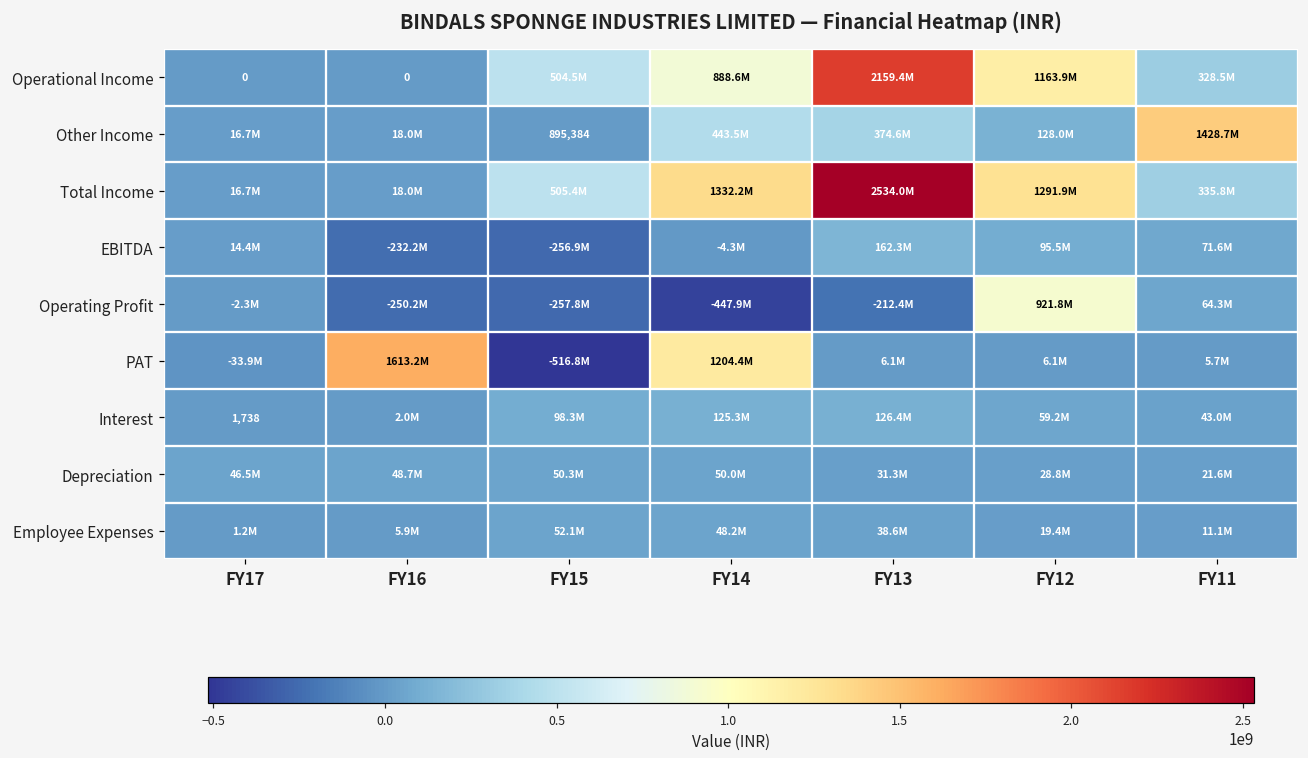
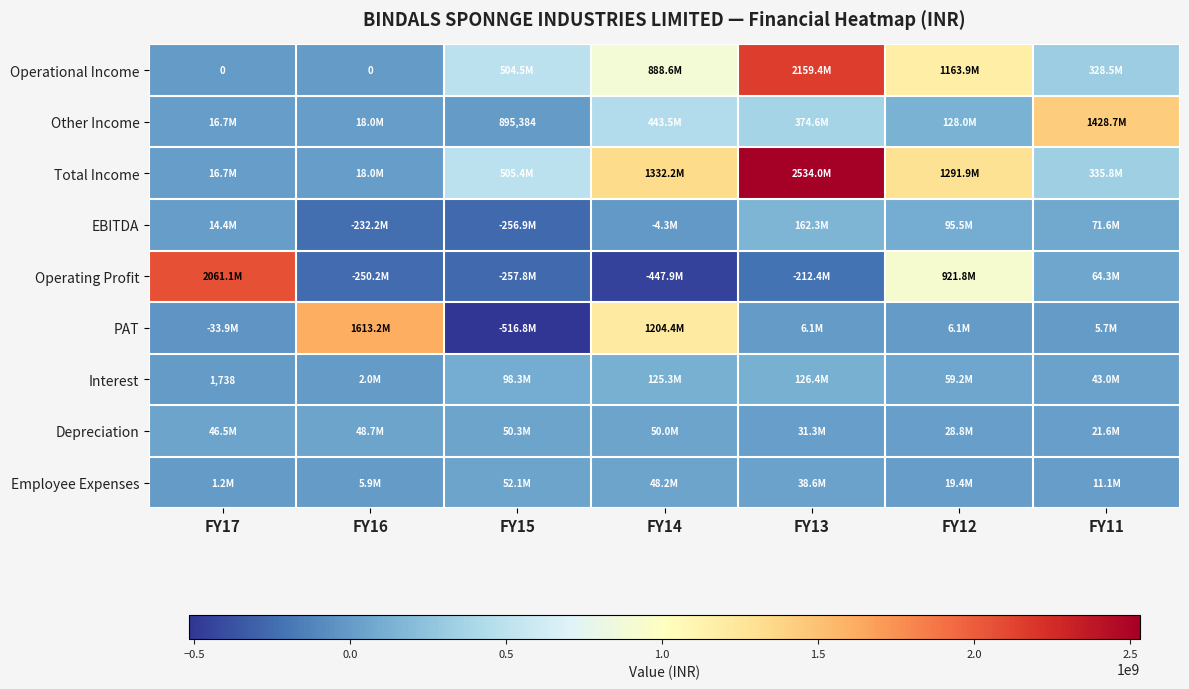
  {
    "Operational Income": {
      "FY17": "0",
      "FY16": "0",
      "FY15": "504.5M",
      "FY14": "888.6M",
      "FY13": "2159.4M",
      "FY12": "1163.9M",
      "FY11": "328.5M"
    },
    "Other Income": {
      "FY17": "16.7M",
      "FY16": "18.0M",
      "FY15": "895,384",
      "FY14": "443.5M",
      "FY13": "374.6M",
      "FY12": "128.0M",
      "FY11": "1428.7M"
    },
    "Total Income": {
      "FY17": "16.7M",
      "FY16": "18.0M",
      "FY15": "505.4M",
      "FY14": "1332.2M",
      "FY13": "2534.0M",
      "FY12": "1291.9M",
      "FY11": "335.8M"
    },
    "EBITDA": {
      "FY17": "14.4M",
      "FY16": "-232.2M",
      "FY15": "-256.9M",
      "FY14": "-4.3M",
      "FY13": "162.3M",
      "FY12": "95.5M",
      "FY11": "71.6M"
    },
    "Operating Profit": {
-     "FY17": "-2.3M",
+     "FY17": "2061.1M",
      "FY16": "-250.2M",
      "FY15": "-257.8M",
      "FY14": "-447.9M",
      "FY13": "-212.4M",
      "FY12": "921.8M",
      "FY11": "64.3M"
    },
    "PAT": {
      "FY17": "-33.9M",
      "FY16": "1613.2M",
      "FY15": "-516.8M",
      "FY14": "1204.4M",
      "FY13": "6.1M",
      "FY12": "6.1M",
      "FY11": "5.7M"
    },
    "Interest": {
      "FY17": "1,738",
      "FY16": "2.0M",
      "FY15": "98.3M",
      "FY14": "125.3M",
      "FY13": "126.4M",
      "FY12": "59.2M",
      "FY11": "43.0M"
    },
    "Depreciation": {
      "FY17": "46.5M",
      "FY16": "48.7M",
      "FY15": "50.3M",
      "FY14": "50.0M",
      "FY13": "31.3M",
      "FY12": "28.8M",
      "FY11": "21.6M"
    },
    "Employee Expenses": {
      "FY17": "1.2M",
      "FY16": "5.9M",
      "FY15": "52.1M",
      "FY14": "48.2M",
      "FY13": "38.6M",
      "FY12": "19.4M",
      "FY11": "11.1M"
    }
  }
